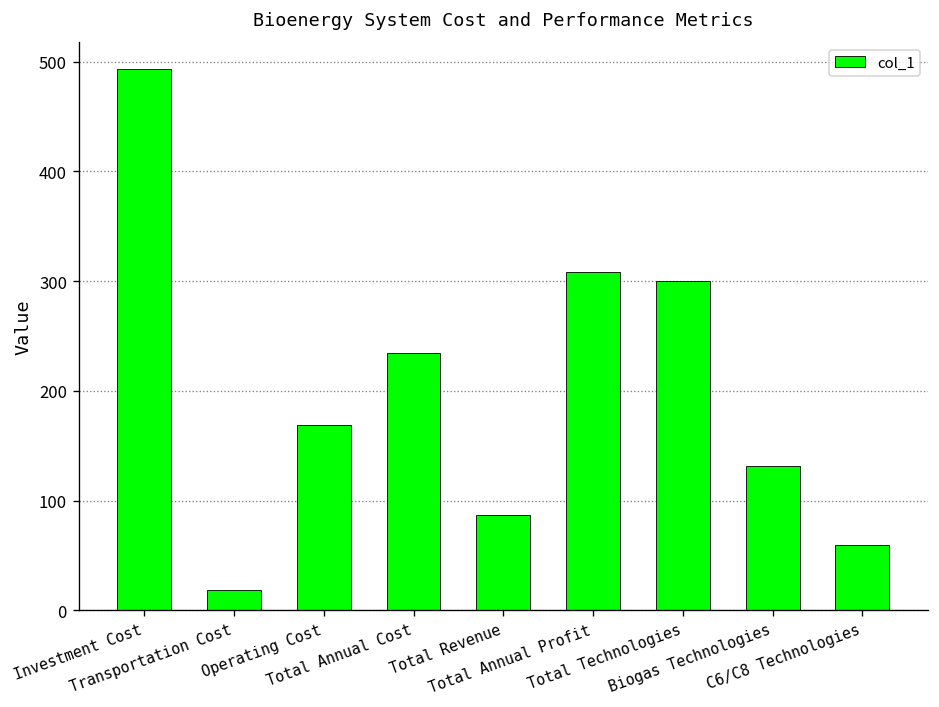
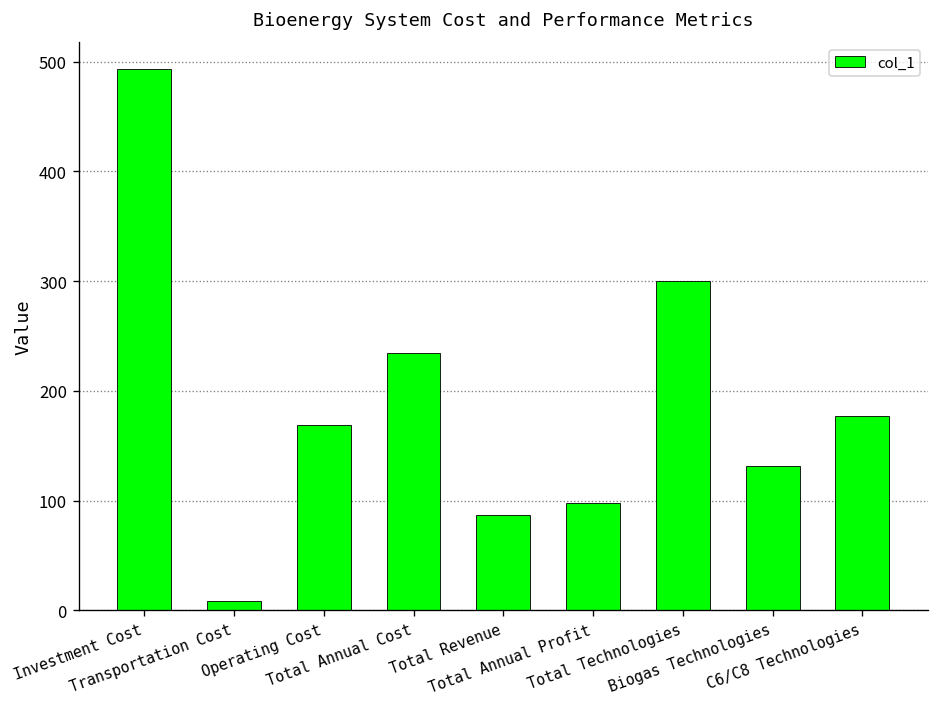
  {
    "Investment Cost": 490,
-   "Transportation Cost": 20,
+   "Transportation Cost": 10,
    "Operating Cost": 170,
    "Total Annual Cost": 230,
    "Total Revenue": 90,
-   "Total Annual Profit": 310,
+   "Total Annual Profit": 100,
    "Total Technologies": 300,
    "Biogas Technologies": 130,
-   "C6/C8 Technologies": 60
+   "C6/C8 Technologies": 180
  }
